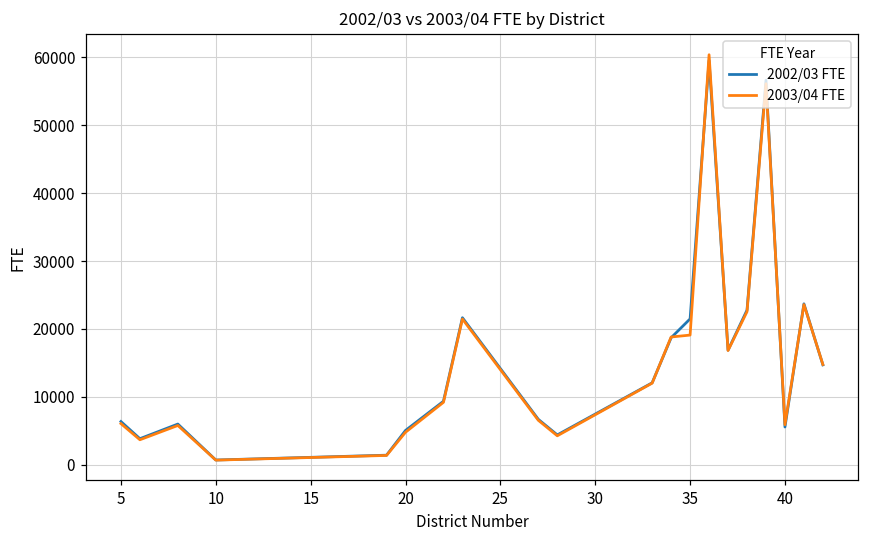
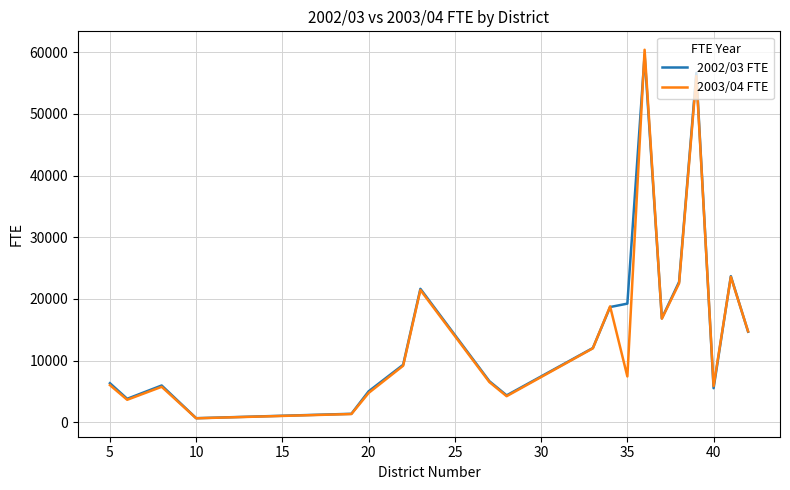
  {
    "2002/03 FTE": {
-     "35": 21000
+     "35": 19000
    },
    "2003/04 FTE": {
-     "35": 19000
+     "35": 7000
    }
  }
